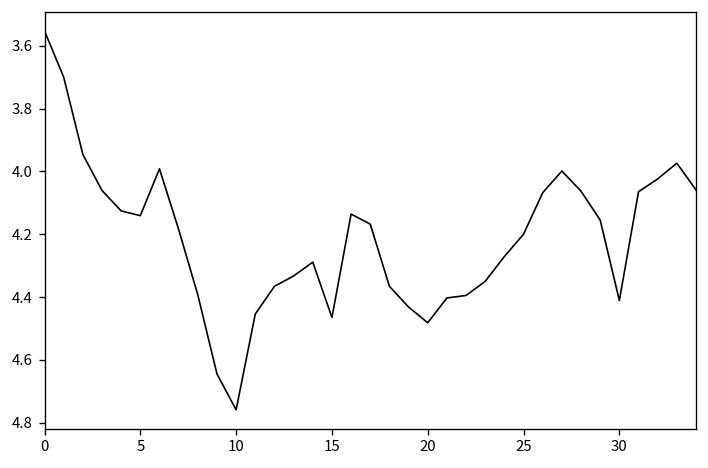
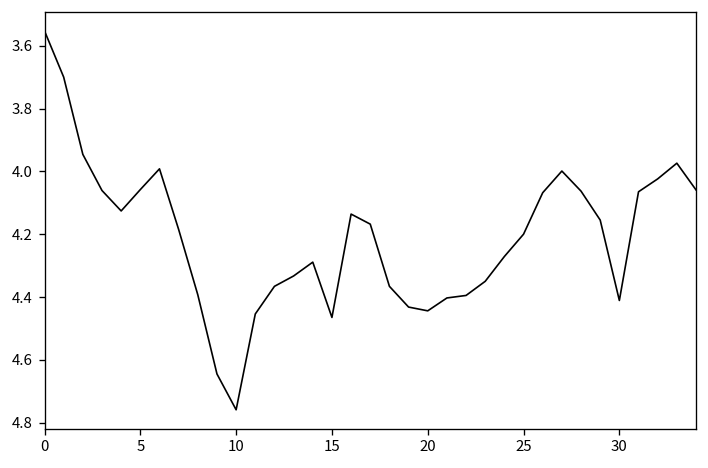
  {
    "0": 3.55,
-   "5": 4.14,
+   "5": 4.06,
    "10": 4.76,
    "15": 4.47,
-   "20": 4.48,
+   "20": 4.44,
    "25": 4.20,
    "30": 4.41
  }
